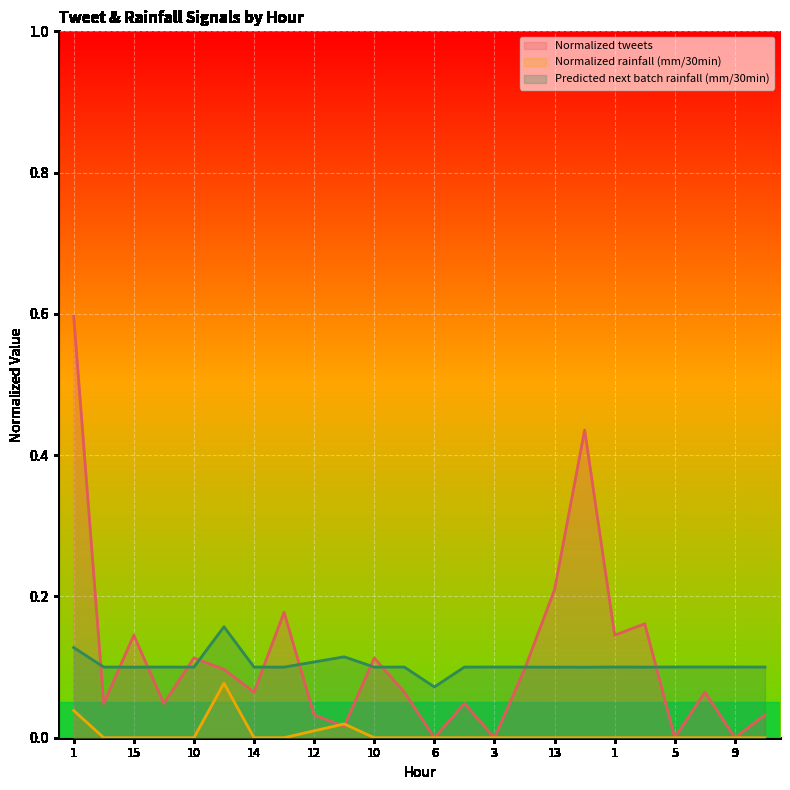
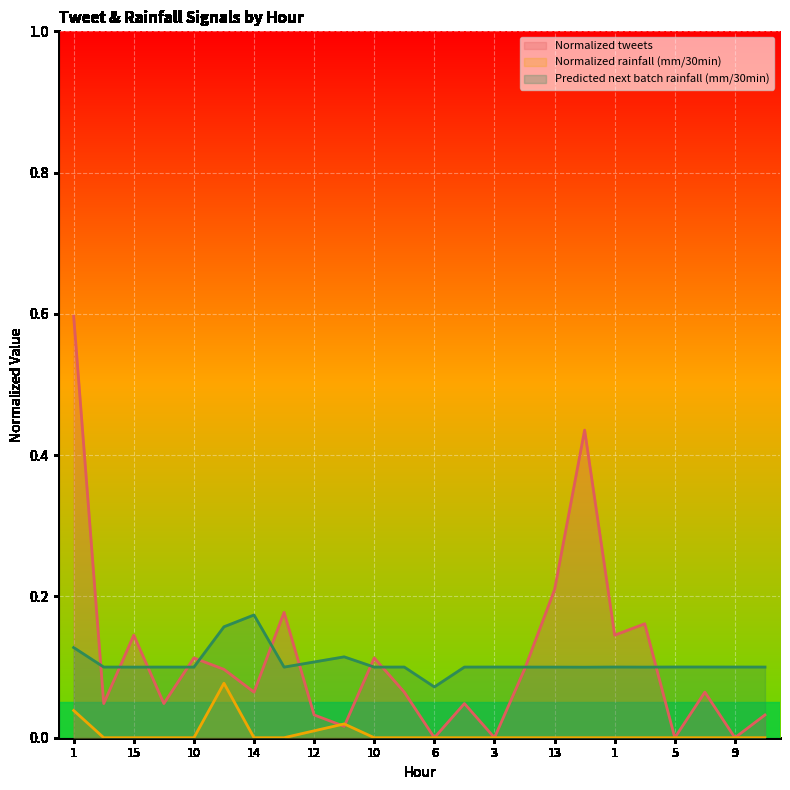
  {
    "Predicted next batch rainfall (mm/30min)": {
-     "14": 0.10,
+     "14": 0.17,
      "12": 0.11,
      "6": 0.07
    }
  }
